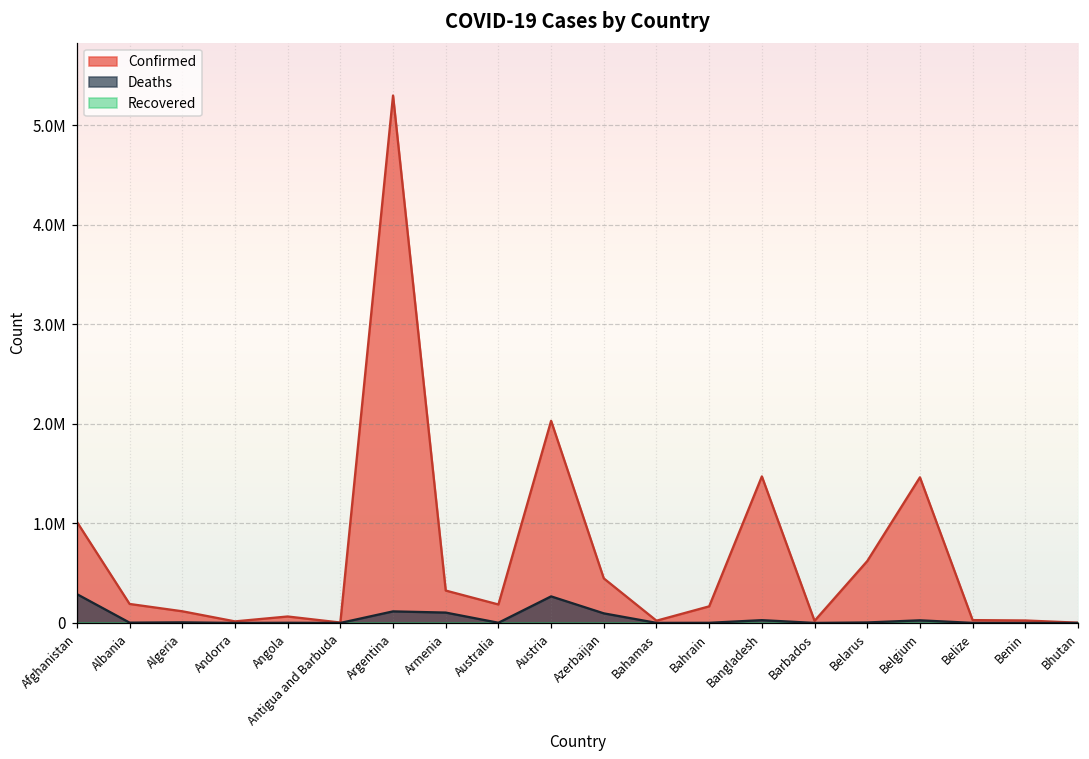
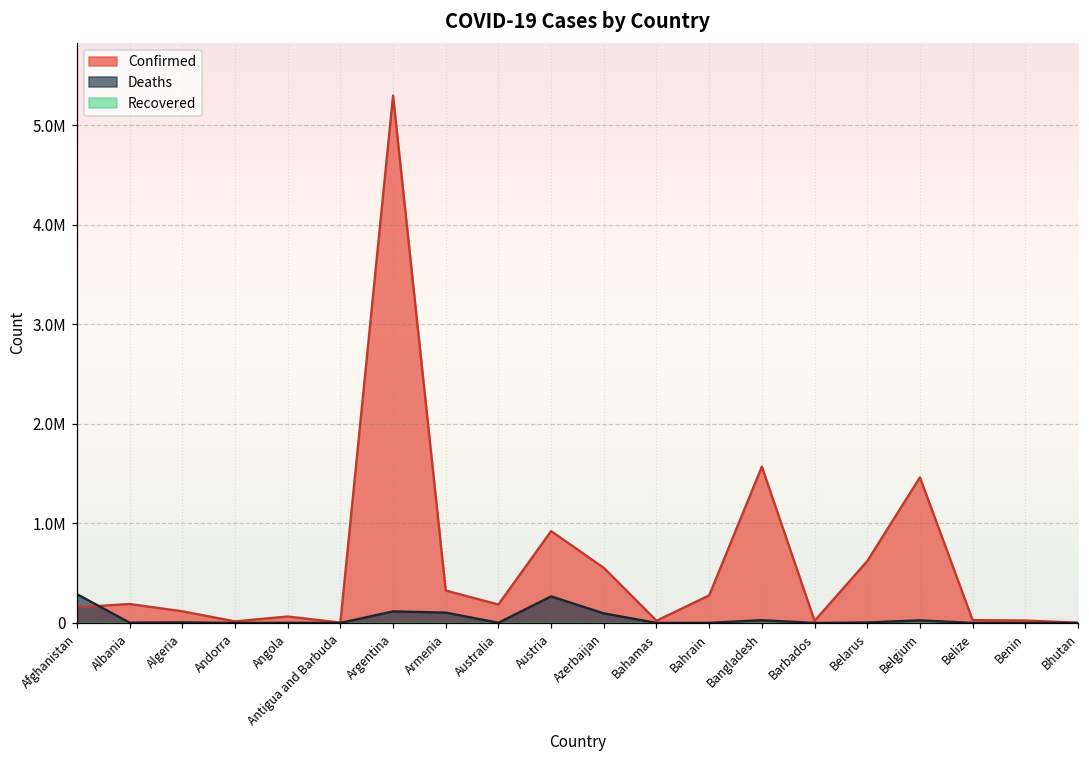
  {
    "Confirmed": {
-     "Afghanistan": 1000000,
+     "Afghanistan": 200000,
      "Albania": 200000,
      "Algeria": 100000,
      "Angola": 100000,
      "Argentina": 5300000,
      "Armenia": 300000,
      "Australia": 200000,
-     "Austria": 2000000,
-     "Azerbaijan": 400000,
-     "Bahrain": 200000,
-     "Bangladesh": 1500000,
+     "Austria": 900000,
+     "Azerbaijan": 600000,
+     "Bahrain": 300000,
+     "Bangladesh": 1600000,
      "Belarus": 600000,
      "Belgium": 1500000,
      "Belize": 0
    },
    "Deaths": {
      "Afghanistan": 300000,
      "Argentina": 100000,
      "Armenia": 100000,
      "Austria": 300000,
      "Azerbaijan": 100000
    },
    "Recovered": {
      "Afghanistan": 0,
      "Argentina": 0,
      "Armenia": 0,
      "Austria": 0,
      "Azerbaijan": 0
    }
  }
